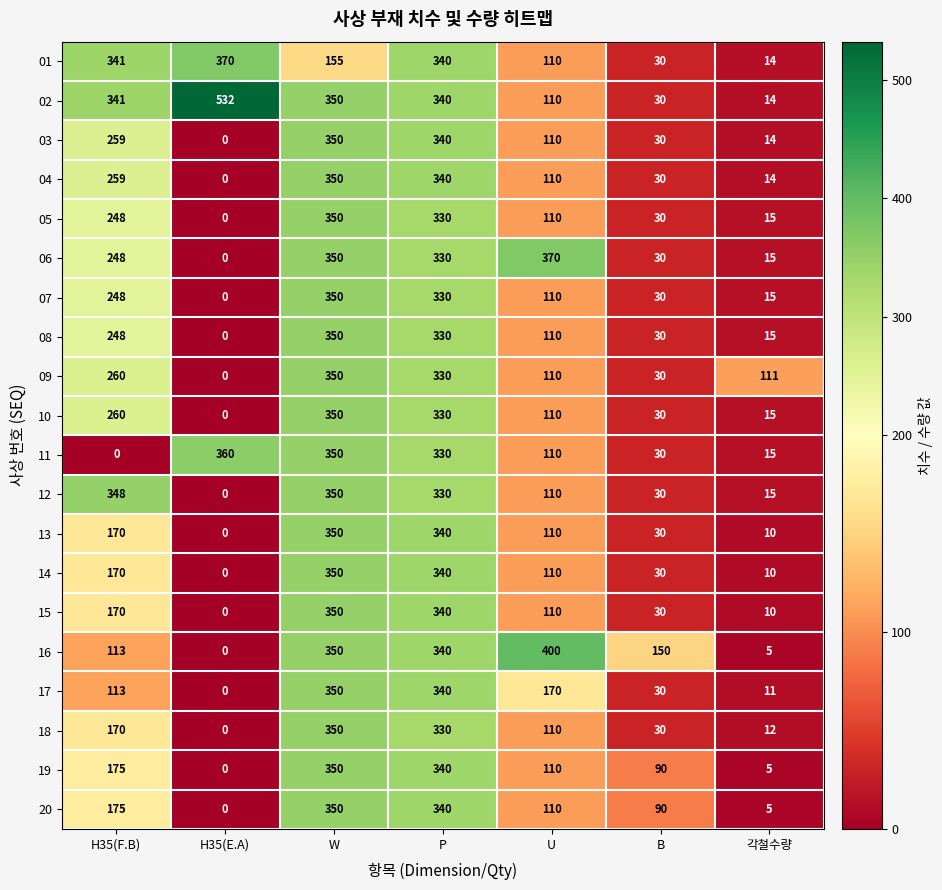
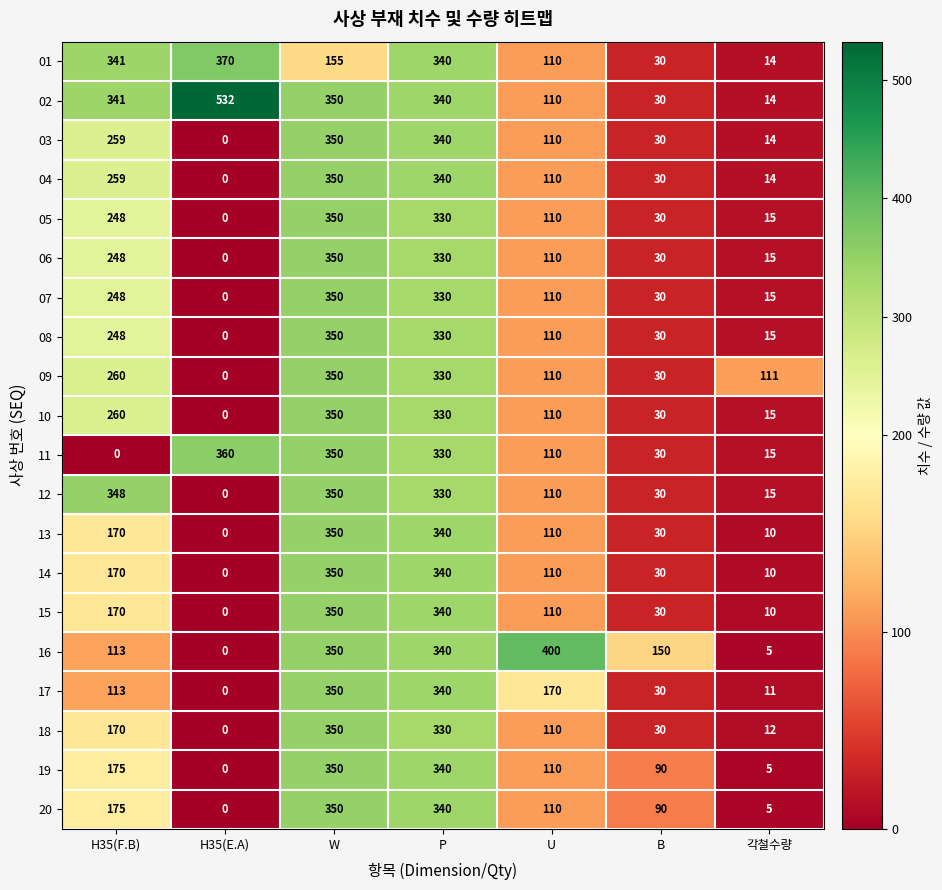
  {
    "01": {
      "H35(F.B)": 341,
      "H35(E.A)": 370,
      "W": 155,
      "P": 340,
      "U": 110,
      "B": 30,
      "각철수량": 14
    },
    "02": {
      "H35(F.B)": 341,
      "H35(E.A)": 532,
      "W": 350,
      "P": 340,
      "U": 110,
      "B": 30,
      "각철수량": 14
    },
    "03": {
      "H35(F.B)": 259,
      "H35(E.A)": 0,
      "W": 350,
      "P": 340,
      "U": 110,
      "B": 30,
      "각철수량": 14
    },
    "04": {
      "H35(F.B)": 259,
      "H35(E.A)": 0,
      "W": 350,
      "P": 340,
      "U": 110,
      "B": 30,
      "각철수량": 14
    },
    "05": {
      "H35(F.B)": 248,
      "H35(E.A)": 0,
      "W": 350,
      "P": 330,
      "U": 110,
      "B": 30,
      "각철수량": 15
    },
    "06": {
      "H35(F.B)": 248,
      "H35(E.A)": 0,
      "W": 350,
      "P": 330,
-     "U": 370,
+     "U": 110,
      "B": 30,
      "각철수량": 15
    },
    "07": {
      "H35(F.B)": 248,
      "H35(E.A)": 0,
      "W": 350,
      "P": 330,
      "U": 110,
      "B": 30,
      "각철수량": 15
    },
    "08": {
      "H35(F.B)": 248,
      "H35(E.A)": 0,
      "W": 350,
      "P": 330,
      "U": 110,
      "B": 30,
      "각철수량": 15
    },
    "09": {
      "H35(F.B)": 260,
      "H35(E.A)": 0,
      "W": 350,
      "P": 330,
      "U": 110,
      "B": 30,
      "각철수량": 111
    },
    "10": {
      "H35(F.B)": 260,
      "H35(E.A)": 0,
      "W": 350,
      "P": 330,
      "U": 110,
      "B": 30,
      "각철수량": 15
    },
    "11": {
      "H35(F.B)": 0,
      "H35(E.A)": 360,
      "W": 350,
      "P": 330,
      "U": 110,
      "B": 30,
      "각철수량": 15
    },
    "12": {
      "H35(F.B)": 348,
      "H35(E.A)": 0,
      "W": 350,
      "P": 330,
      "U": 110,
      "B": 30,
      "각철수량": 15
    },
    "13": {
      "H35(F.B)": 170,
      "H35(E.A)": 0,
      "W": 350,
      "P": 340,
      "U": 110,
      "B": 30,
      "각철수량": 10
    },
    "14": {
      "H35(F.B)": 170,
      "H35(E.A)": 0,
      "W": 350,
      "P": 340,
      "U": 110,
      "B": 30,
      "각철수량": 10
    },
    "15": {
      "H35(F.B)": 170,
      "H35(E.A)": 0,
      "W": 350,
      "P": 340,
      "U": 110,
      "B": 30,
      "각철수량": 10
    },
    "16": {
      "H35(F.B)": 113,
      "H35(E.A)": 0,
      "W": 350,
      "P": 340,
      "U": 400,
      "B": 150,
      "각철수량": 5
    },
    "17": {
      "H35(F.B)": 113,
      "H35(E.A)": 0,
      "W": 350,
      "P": 340,
      "U": 170,
      "B": 30,
      "각철수량": 11
    },
    "18": {
      "H35(F.B)": 170,
      "H35(E.A)": 0,
      "W": 350,
      "P": 330,
      "U": 110,
      "B": 30,
      "각철수량": 12
    },
    "19": {
      "H35(F.B)": 175,
      "H35(E.A)": 0,
      "W": 350,
      "P": 340,
      "U": 110,
      "B": 90,
      "각철수량": 5
    },
    "20": {
      "H35(F.B)": 175,
      "H35(E.A)": 0,
      "W": 350,
      "P": 340,
      "U": 110,
      "B": 90,
      "각철수량": 5
    }
  }
